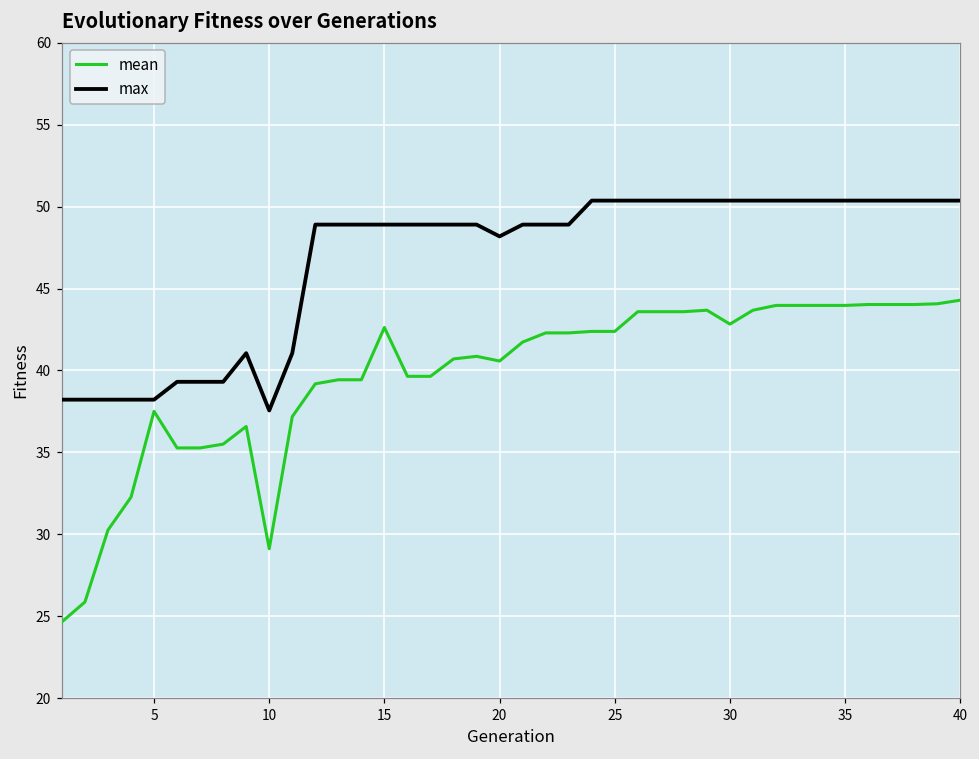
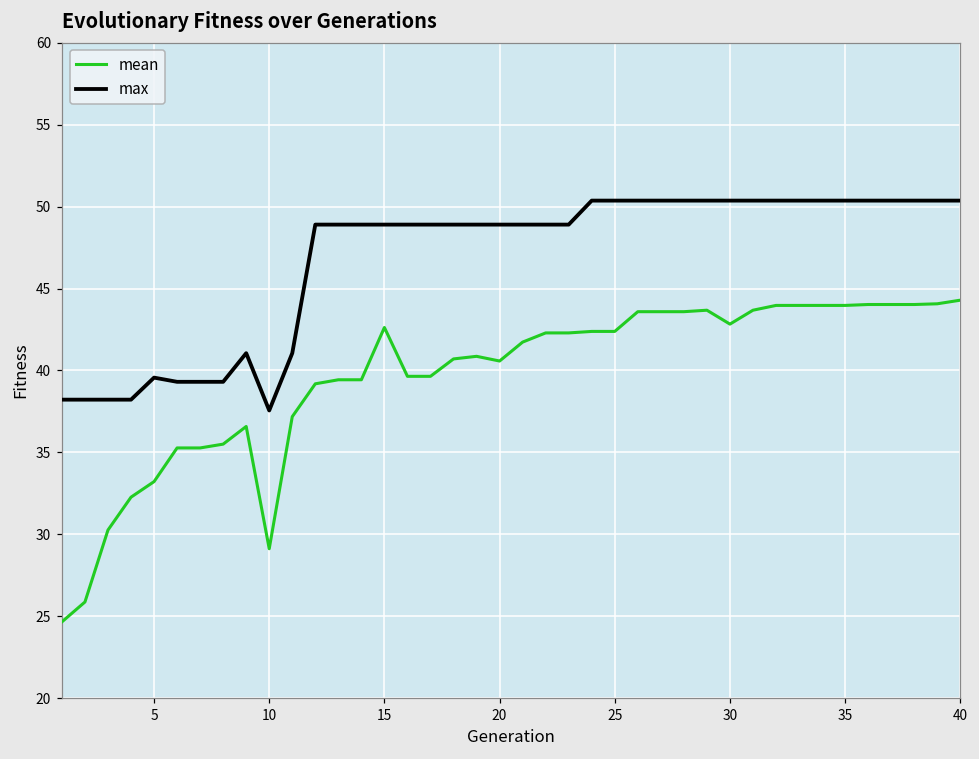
  {
    "mean": {
-     "5": 37.5,
+     "5": 33.2,
      "10": 29.1,
      "15": 42.6,
      "20": 40.6,
      "25": 42.4,
      "30": 42.8,
      "35": 44.0,
      "40": 44.3
    },
    "max": {
-     "5": 38.2,
+     "5": 39.6,
      "10": 37.6,
      "15": 48.9,
-     "20": 48.2,
+     "20": 48.9,
      "25": 50.4,
      "30": 50.4,
      "35": 50.4,
      "40": 50.4
    }
  }
